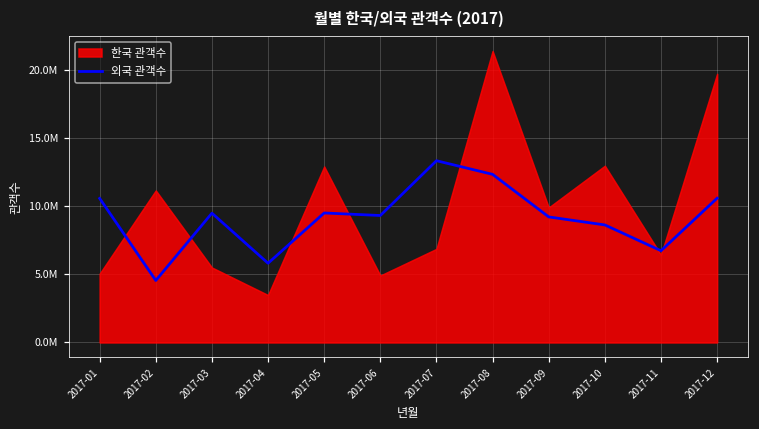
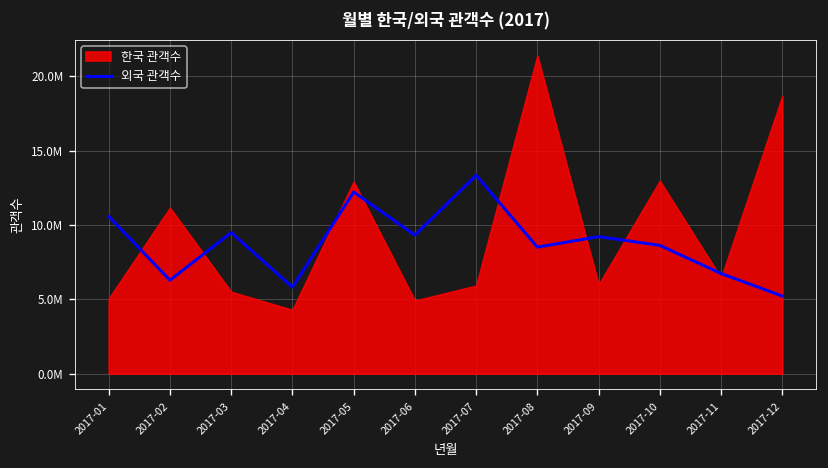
  {
    "외국 관객수": {
      "2017-01": 10600000,
-     "2017-02": 4500000,
+     "2017-02": 6300000,
      "2017-03": 9500000,
      "2017-04": 5800000,
-     "2017-05": 9500000,
+     "2017-05": 12200000,
      "2017-06": 9300000,
      "2017-07": 13300000,
-     "2017-08": 12300000,
+     "2017-08": 8500000,
      "2017-09": 9200000,
      "2017-10": 8600000,
      "2017-11": 6700000,
-     "2017-12": 10600000
+     "2017-12": 5200000
    },
    "한국 관객수": {
      "2017-01": 5000000,
      "2017-02": 11200000,
      "2017-03": 5500000,
-     "2017-04": 3500000,
+     "2017-04": 4300000,
      "2017-05": 12900000,
      "2017-06": 4900000,
-     "2017-07": 6900000,
+     "2017-07": 5900000,
      "2017-08": 21400000,
-     "2017-09": 9900000,
+     "2017-09": 6000000,
      "2017-10": 13000000,
      "2017-11": 6400000,
-     "2017-12": 19700000
+     "2017-12": 18700000
    }
  }
